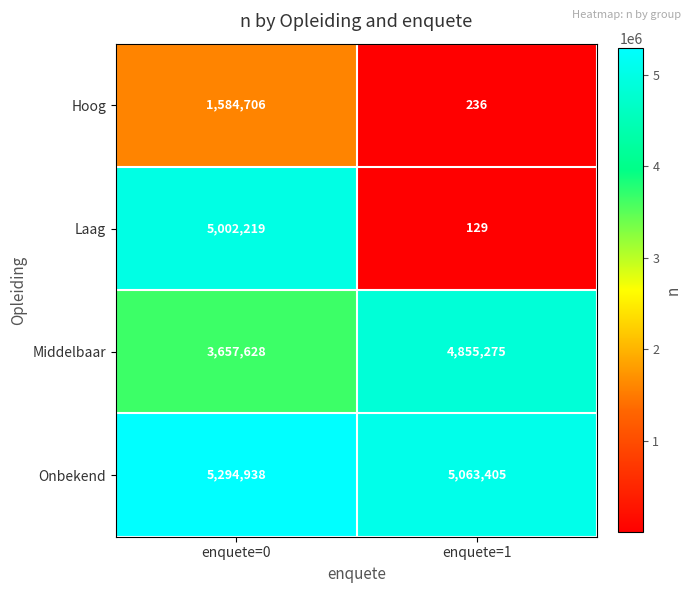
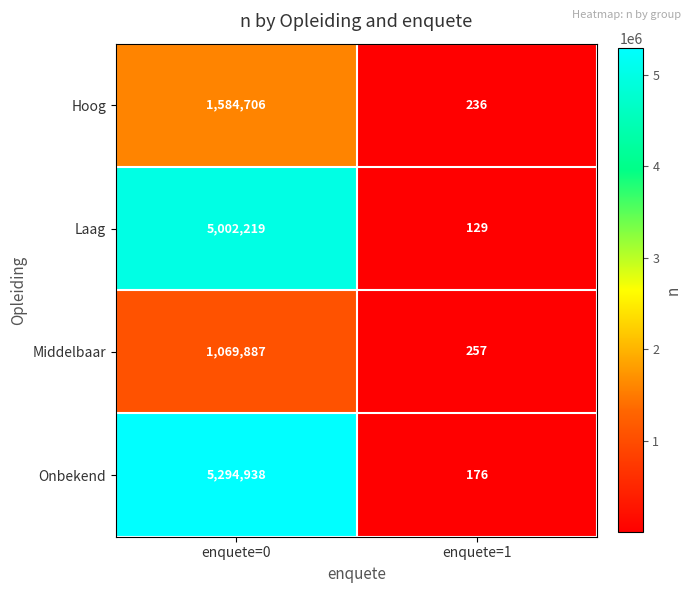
  {
    "Hoog": {
      "enquete=0": "1,584,706",
      "enquete=1": "236"
    },
    "Laag": {
      "enquete=0": "5,002,219",
      "enquete=1": "129"
    },
    "Middelbaar": {
-     "enquete=0": "3,657,628",
-     "enquete=1": "4,855,275"
+     "enquete=0": "1,069,887",
+     "enquete=1": "257"
    },
    "Onbekend": {
      "enquete=0": "5,294,938",
-     "enquete=1": "5,063,405"
+     "enquete=1": "176"
    }
  }
